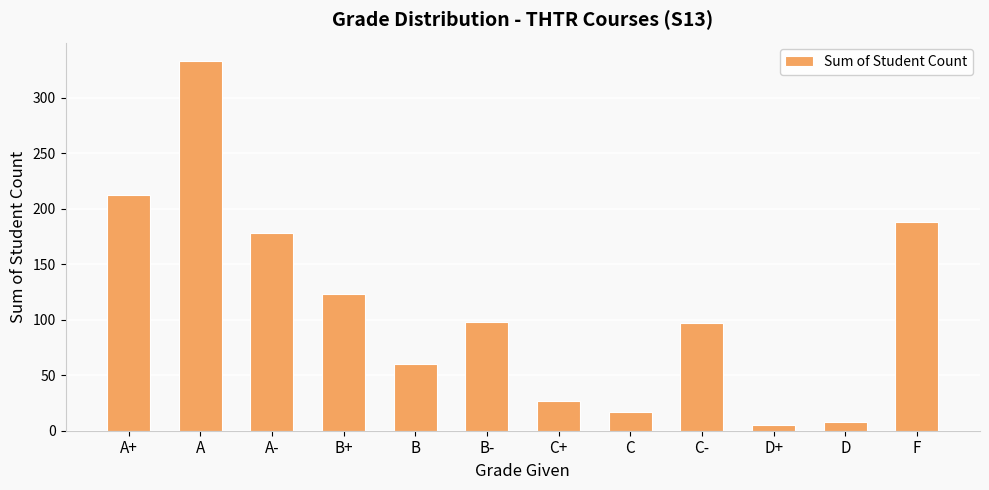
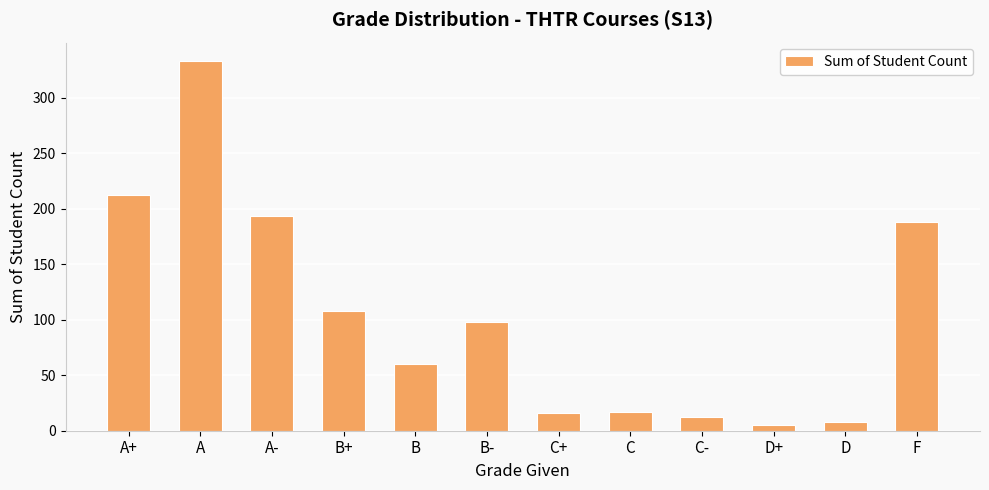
  {
    "A+": 212,
    "A": 333,
-   "A-": 178,
-   "B+": 123,
+   "A-": 193,
+   "B+": 108,
    "B": 60,
    "B-": 98,
-   "C+": 27,
+   "C+": 16,
    "C": 17,
-   "C-": 97,
+   "C-": 12,
    "D+": 5,
    "D": 8,
    "F": 188
  }
